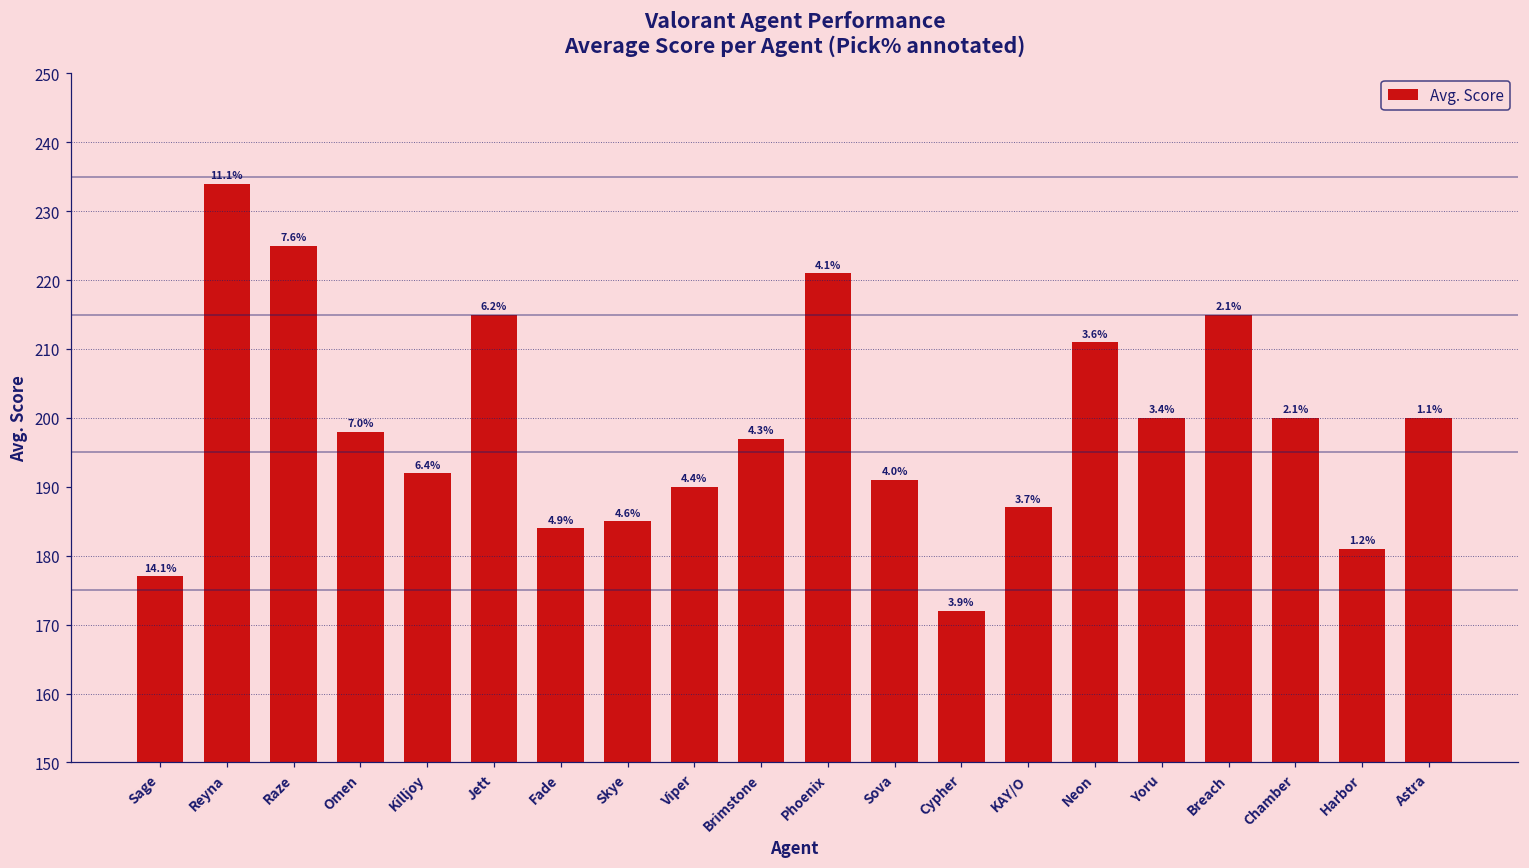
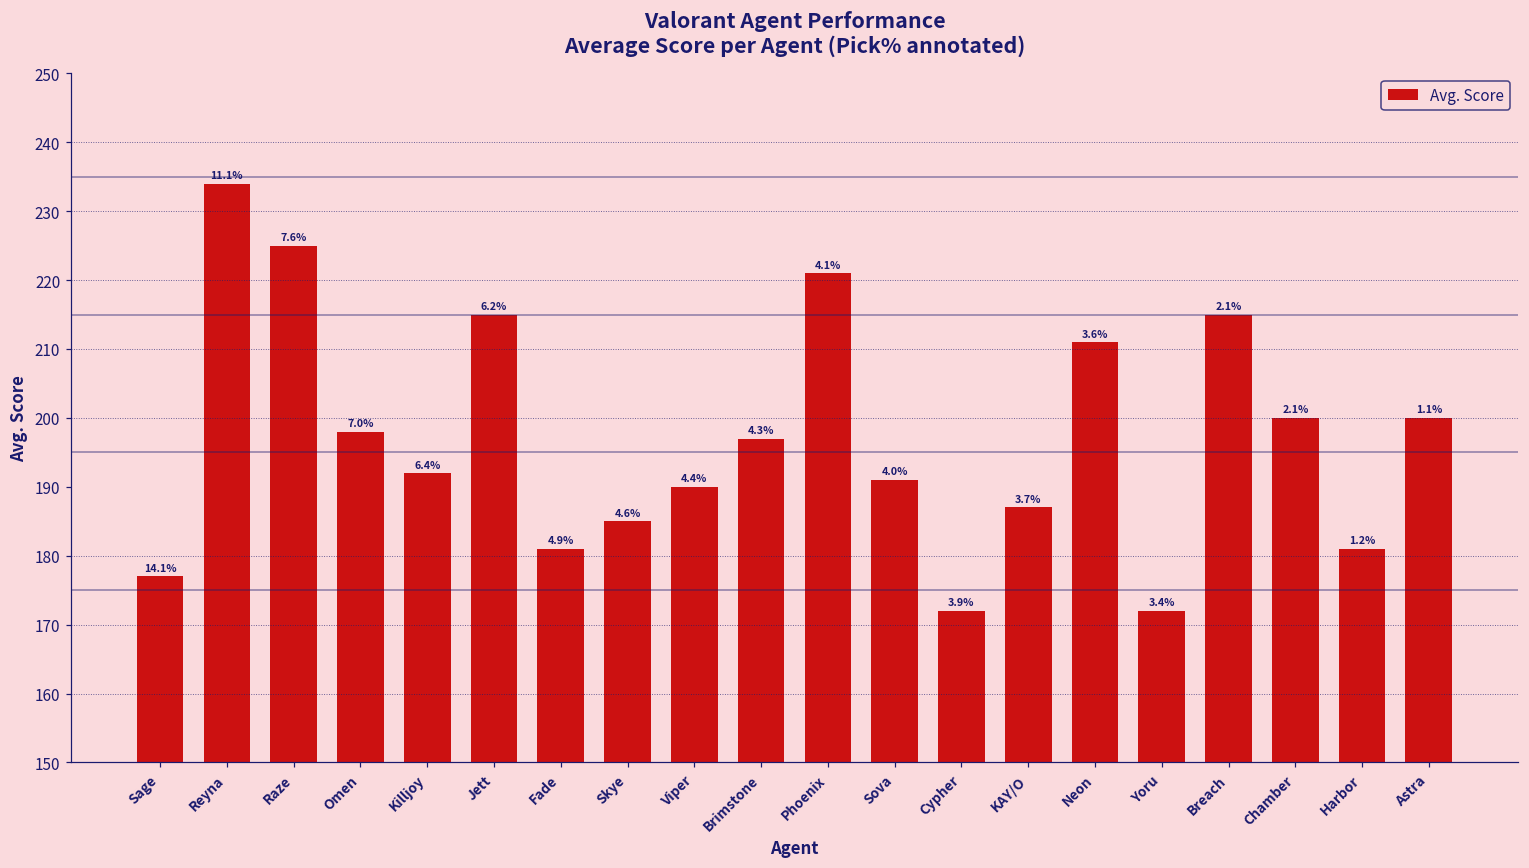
  {
-   "Fade": 184,
-   "Yoru": 200
+   "Fade": 181,
+   "Yoru": 172
  }
